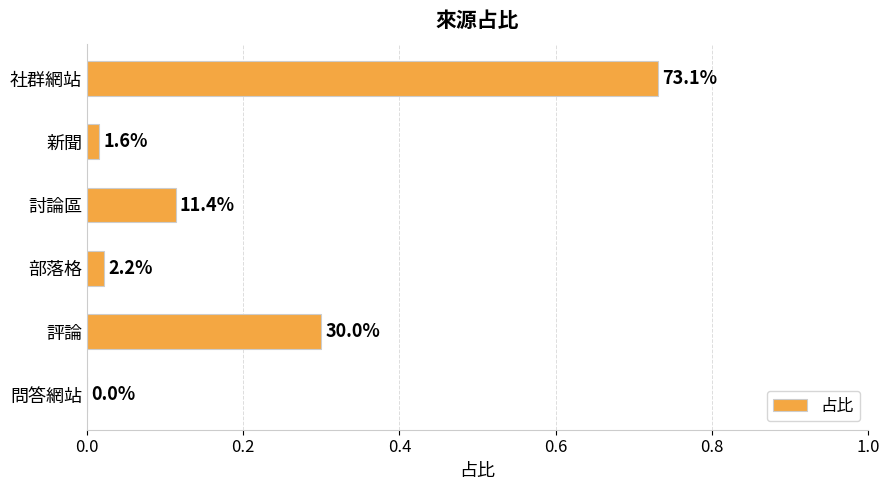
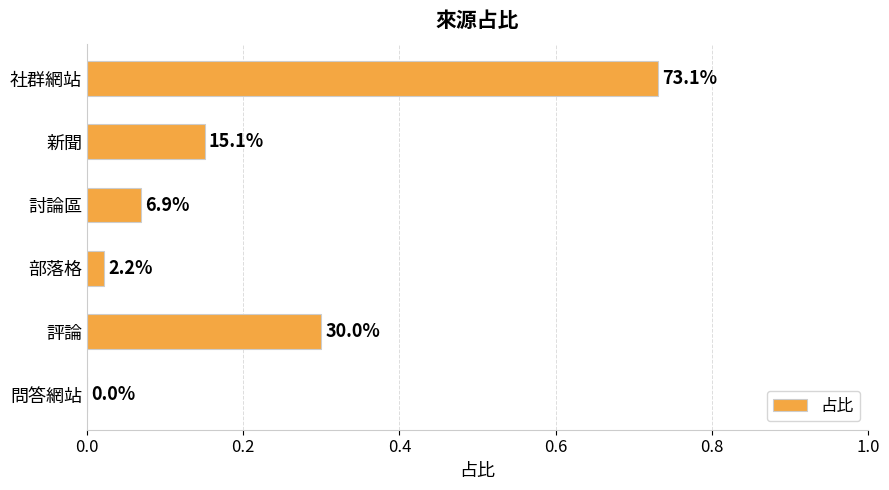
  {
    "社群網站": "73.1%",
-   "新聞": "1.6%",
-   "討論區": "11.4%",
+   "新聞": "15.1%",
+   "討論區": "6.9%",
    "部落格": "2.2%",
    "評論": "30.0%",
    "問答網站": "0.0%"
  }
